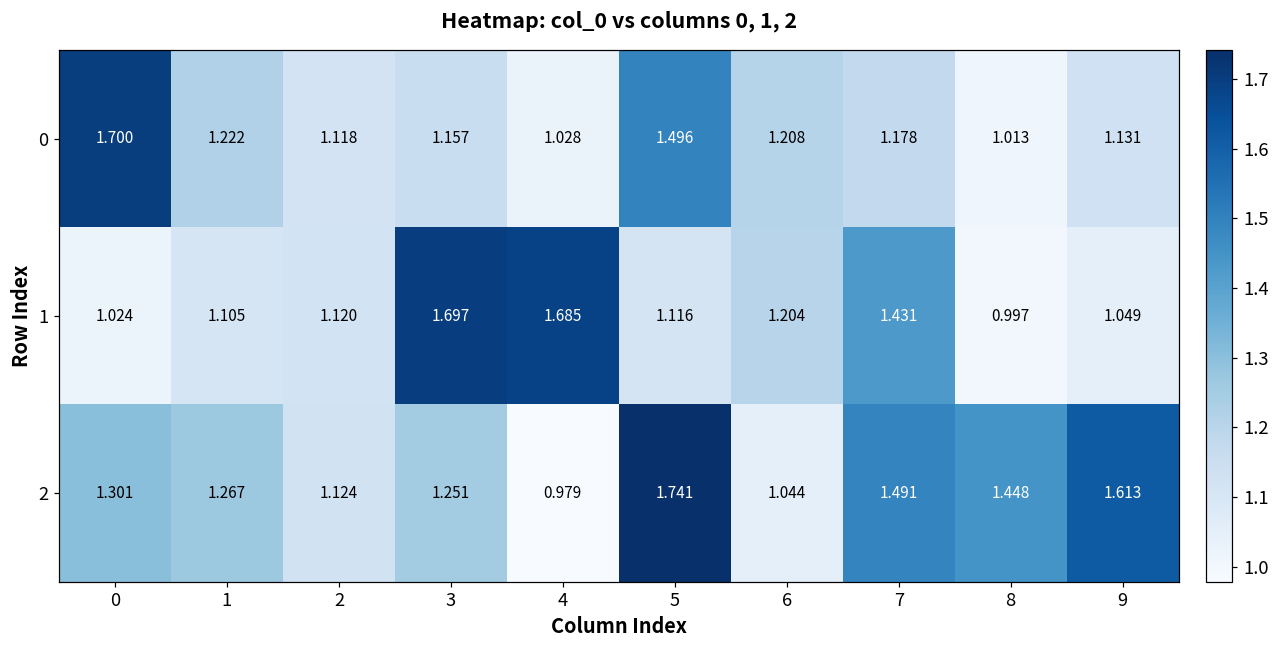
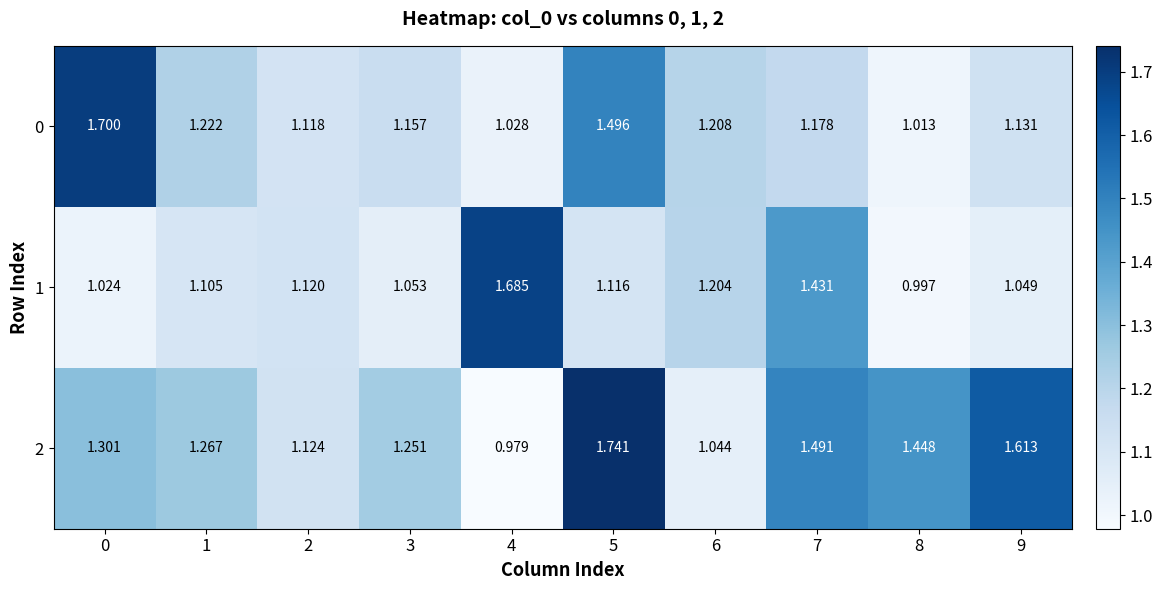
  {
    "0": {
      "0": 1.700,
      "1": 1.222,
      "2": 1.118,
      "3": 1.157,
      "4": 1.028,
      "5": 1.496,
      "6": 1.208,
      "7": 1.178,
      "8": 1.013,
      "9": 1.131
    },
    "1": {
      "0": 1.024,
      "1": 1.105,
      "2": 1.120,
-     "3": 1.697,
+     "3": 1.053,
      "4": 1.685,
      "5": 1.116,
      "6": 1.204,
      "7": 1.431,
      "8": 0.997,
      "9": 1.049
    },
    "2": {
      "0": 1.301,
      "1": 1.267,
      "2": 1.124,
      "3": 1.251,
      "4": 0.979,
      "5": 1.741,
      "6": 1.044,
      "7": 1.491,
      "8": 1.448,
      "9": 1.613
    }
  }
